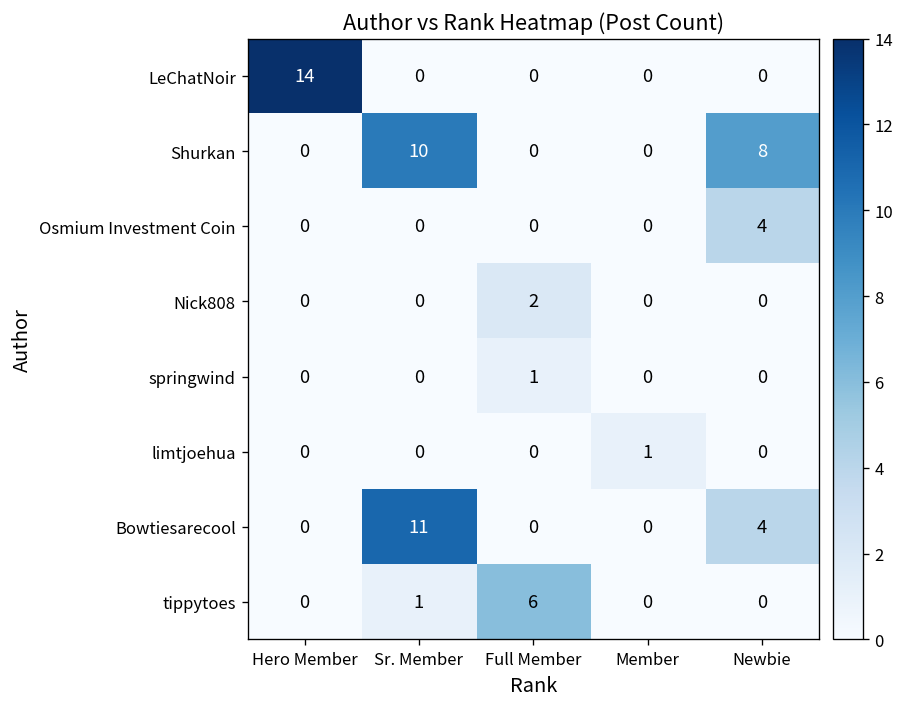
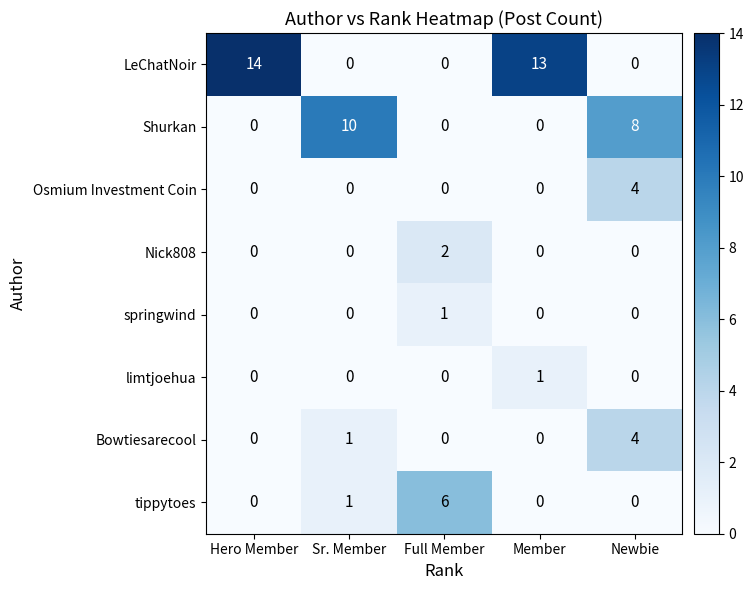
  {
    "LeChatNoir": {
      "Hero Member": 14,
      "Sr. Member": 0,
      "Full Member": 0,
-     "Member": 0,
+     "Member": 13,
      "Newbie": 0
    },
    "Shurkan": {
      "Hero Member": 0,
      "Sr. Member": 10,
      "Full Member": 0,
      "Member": 0,
      "Newbie": 8
    },
    "Osmium Investment Coin": {
      "Hero Member": 0,
      "Sr. Member": 0,
      "Full Member": 0,
      "Member": 0,
      "Newbie": 4
    },
    "Nick808": {
      "Hero Member": 0,
      "Sr. Member": 0,
      "Full Member": 2,
      "Member": 0,
      "Newbie": 0
    },
    "springwind": {
      "Hero Member": 0,
      "Sr. Member": 0,
      "Full Member": 1,
      "Member": 0,
      "Newbie": 0
    },
    "limtjoehua": {
      "Hero Member": 0,
      "Sr. Member": 0,
      "Full Member": 0,
      "Member": 1,
      "Newbie": 0
    },
    "Bowtiesarecool": {
      "Hero Member": 0,
-     "Sr. Member": 11,
+     "Sr. Member": 1,
      "Full Member": 0,
      "Member": 0,
      "Newbie": 4
    },
    "tippytoes": {
      "Hero Member": 0,
      "Sr. Member": 1,
      "Full Member": 6,
      "Member": 0,
      "Newbie": 0
    }
  }
